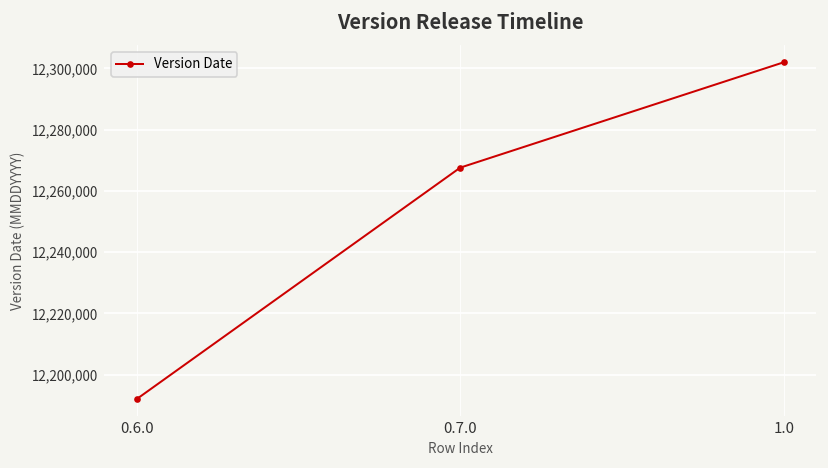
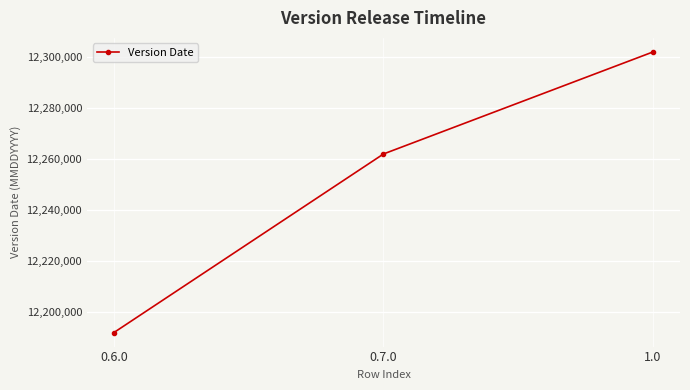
  {
    "0.6.0": "12,192,000",
-   "0.7.0": "12,268,000",
+   "0.7.0": "12,262,000",
    "1.0": "12,302,000"
  }
